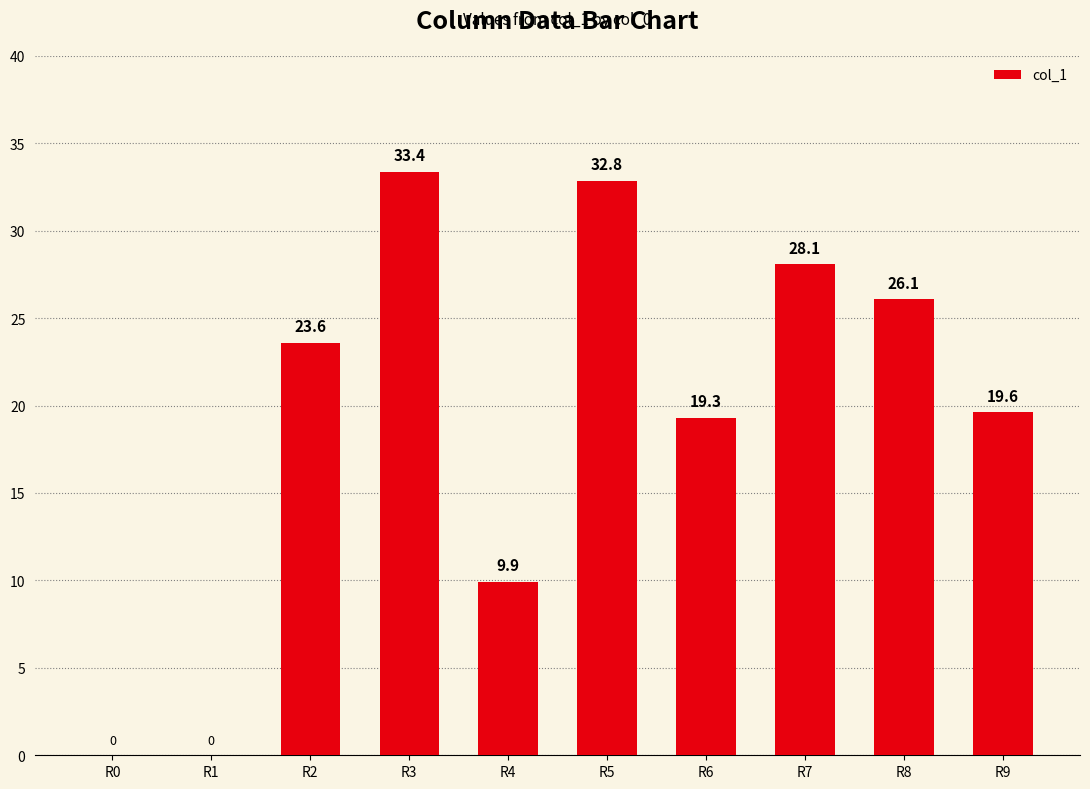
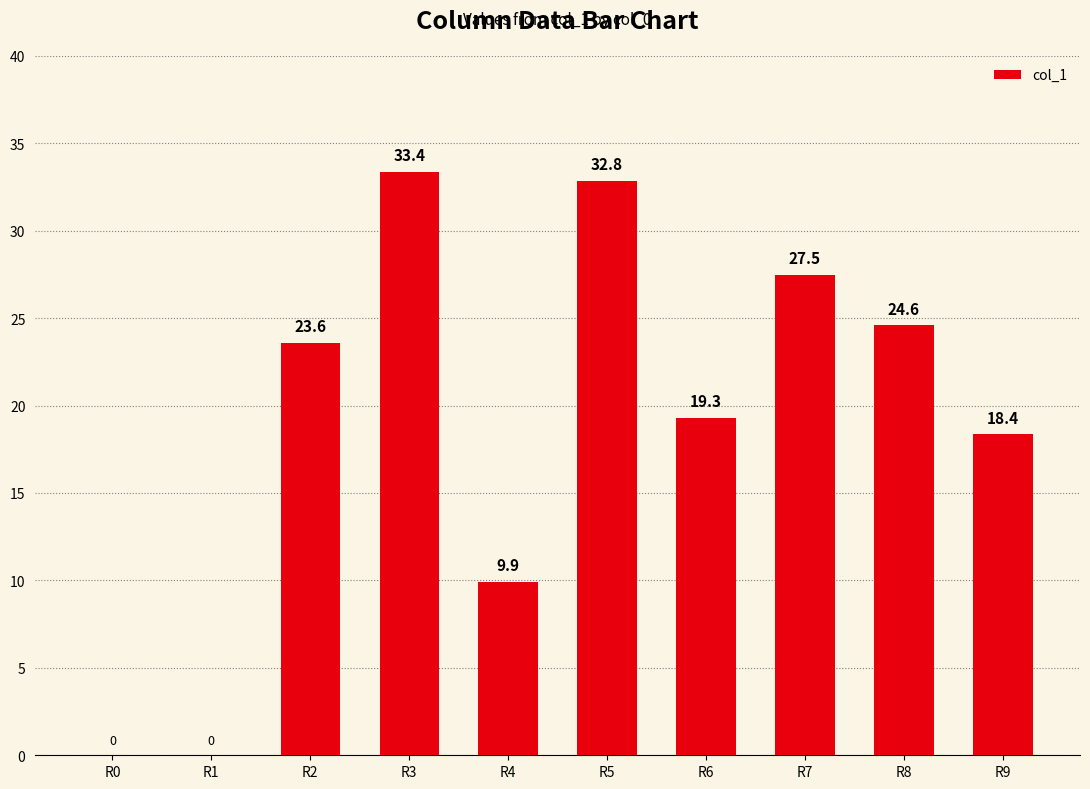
  {
    "R0": 0,
    "R1": 0,
    "R2": 23.6,
    "R3": 33.4,
    "R4": 9.9,
    "R5": 32.8,
    "R6": 19.3,
-   "R7": 28.1,
-   "R8": 26.1,
-   "R9": 19.6
+   "R7": 27.5,
+   "R8": 24.6,
+   "R9": 18.4
  }
